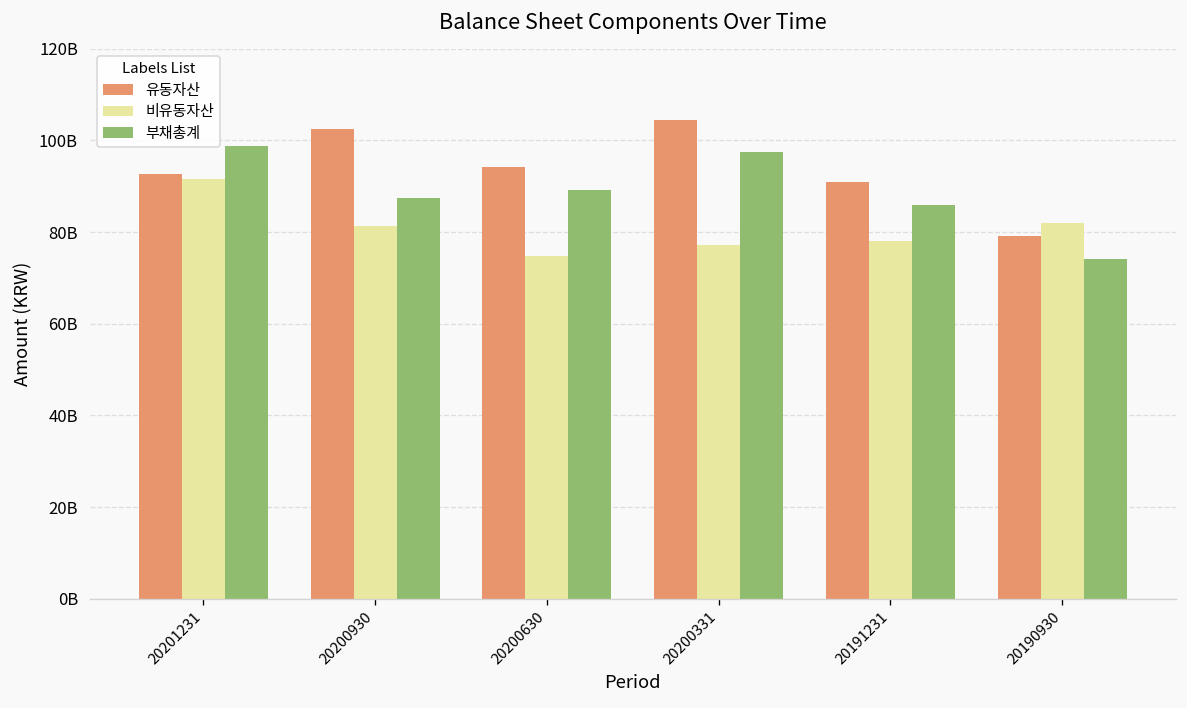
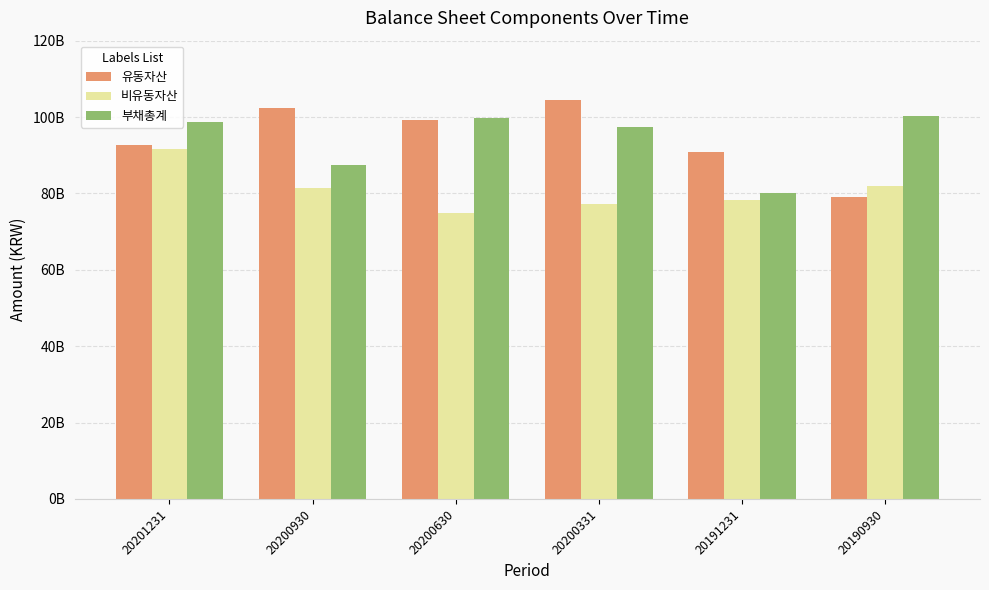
  {
    "유동자산": {
      "20201231": 93000000000,
      "20200930": 102000000000,
-     "20200630": 94000000000,
+     "20200630": 99000000000,
      "20200331": 105000000000,
      "20191231": 91000000000,
      "20190930": 79000000000
    },
    "비유동자산": {
      "20201231": 92000000000,
      "20200930": 81000000000,
      "20200630": 75000000000,
      "20200331": 77000000000,
      "20191231": 78000000000,
      "20190930": 82000000000
    },
    "부채총계": {
      "20201231": 99000000000,
      "20200930": 88000000000,
-     "20200630": 89000000000,
+     "20200630": 100000000000,
      "20200331": 97000000000,
-     "20191231": 86000000000,
-     "20190930": 74000000000
+     "20191231": 80000000000,
+     "20190930": 100000000000
    }
  }
